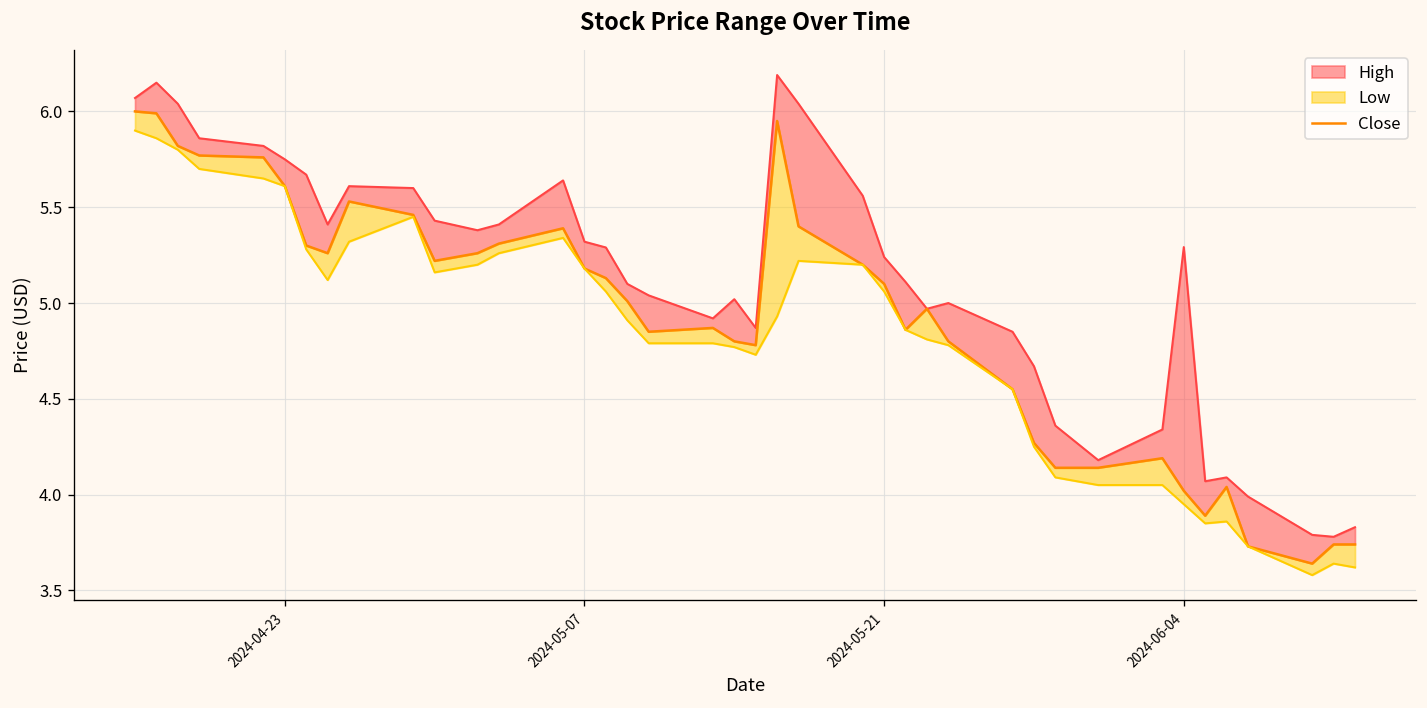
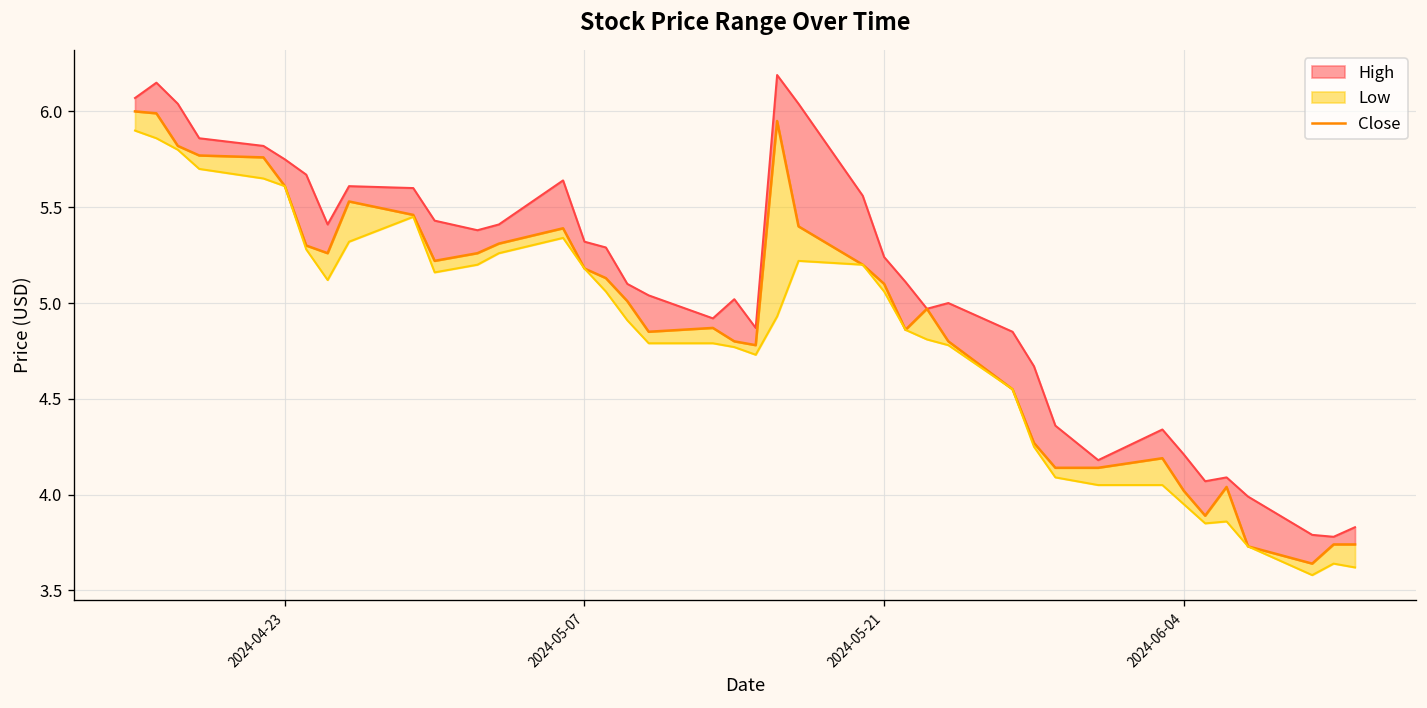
  {
    "High": {
      "2024-04-23": 5.75,
      "2024-05-07": 5.32,
      "2024-05-21": 5.24,
-     "2024-06-04": 5.29
+     "2024-06-04": 4.21
    }
  }
